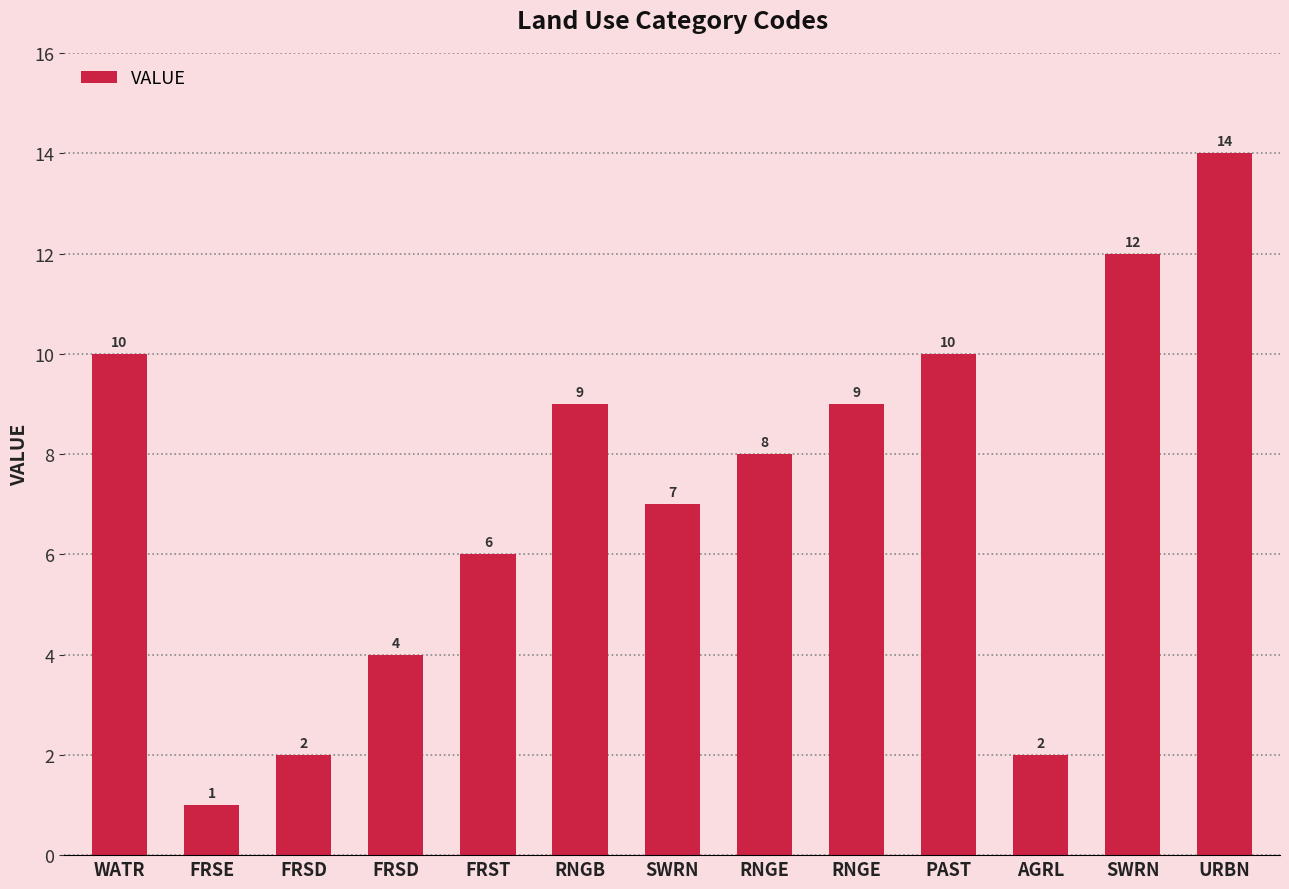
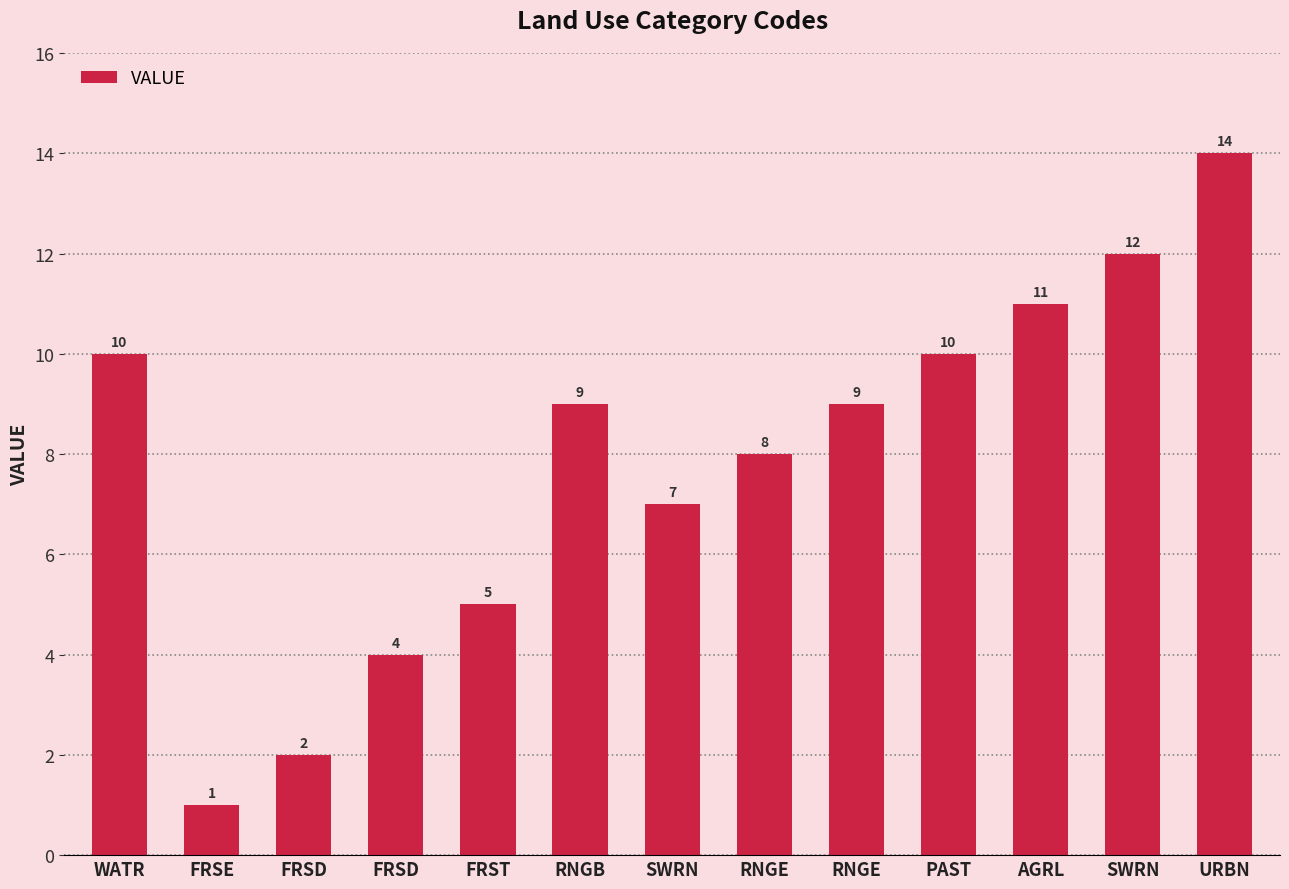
  {
    "WATR": 10,
    "FRSE": 1,
-   "FRST": 6,
+   "FRST": 5,
    "RNGB": 9,
    "PAST": 10,
-   "AGRL": 2,
+   "AGRL": 11,
    "URBN": 14
  }
